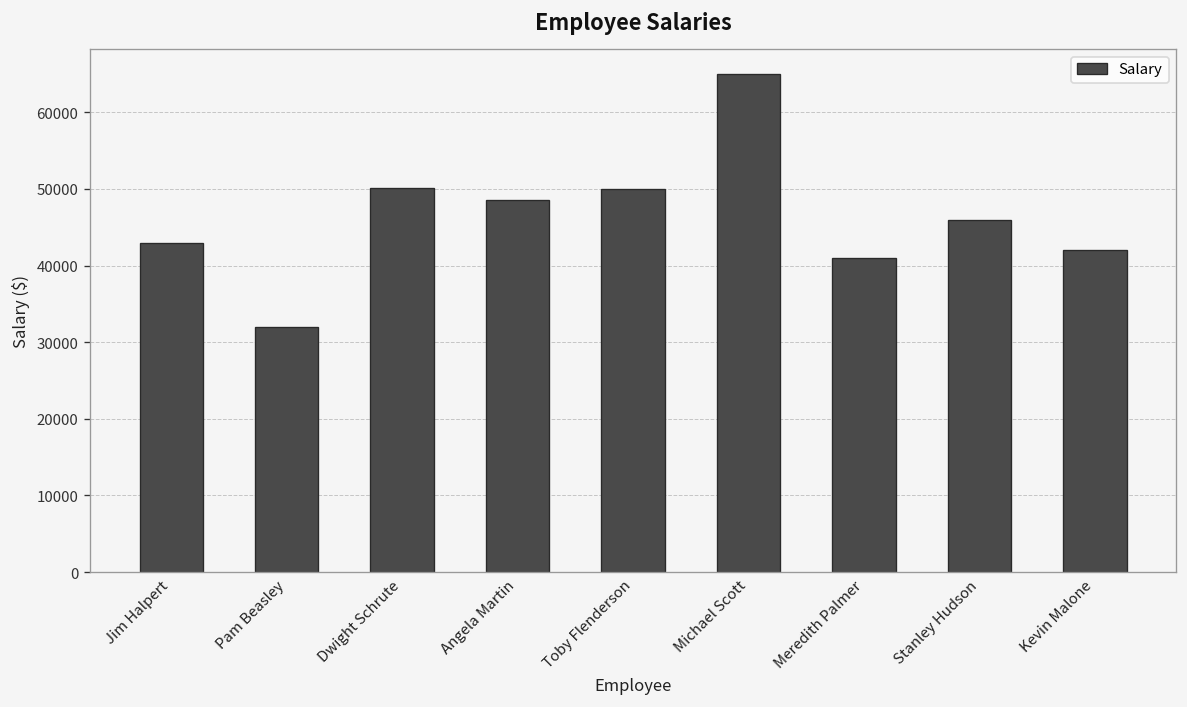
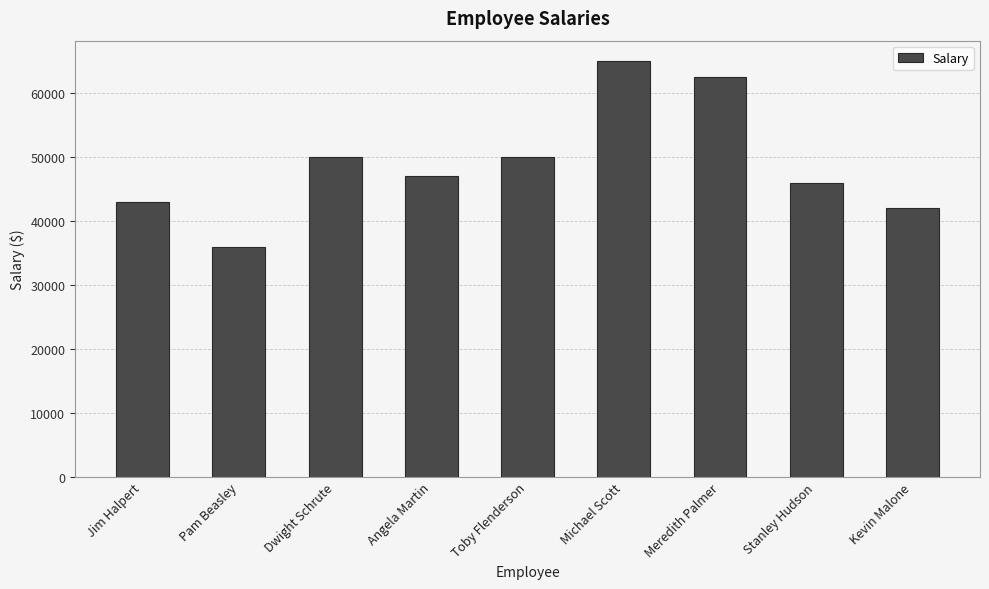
  {
    "Jim Halpert": 43000,
-   "Pam Beasley": 32000,
+   "Pam Beasley": 36000,
    "Dwight Schrute": 50000,
-   "Angela Martin": 49000,
+   "Angela Martin": 47000,
    "Toby Flenderson": 50000,
    "Michael Scott": 65000,
-   "Meredith Palmer": 41000,
+   "Meredith Palmer": 63000,
    "Stanley Hudson": 46000,
    "Kevin Malone": 42000
  }
